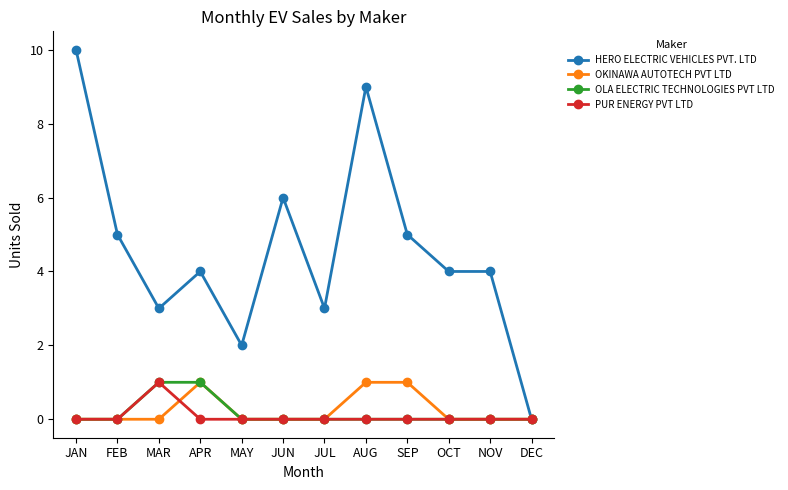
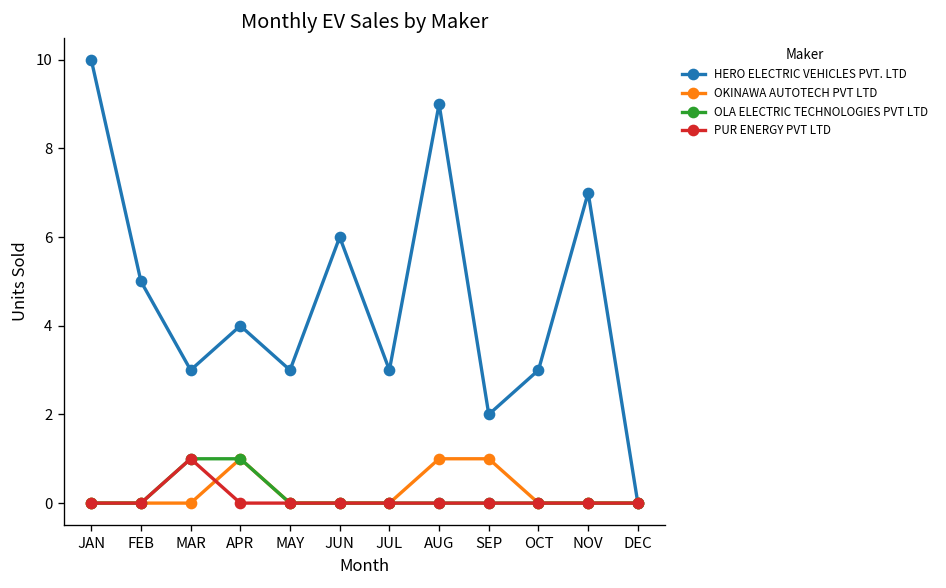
  {
    "HERO ELECTRIC VEHICLES PVT. LTD": {
      "JAN": 10,
      "FEB": 5,
      "MAR": 3,
      "APR": 4,
-     "MAY": 2,
+     "MAY": 3,
      "JUN": 6,
      "JUL": 3,
      "AUG": 9,
-     "SEP": 5,
-     "OCT": 4,
-     "NOV": 4
+     "SEP": 2,
+     "OCT": 3,
+     "NOV": 7
    },
    "OKINAWA AUTOTECH PVT LTD": {
      "MAR": 0,
      "AUG": 1,
      "SEP": 1
    },
    "PUR ENERGY PVT LTD": {
      "APR": 0
    }
  }
